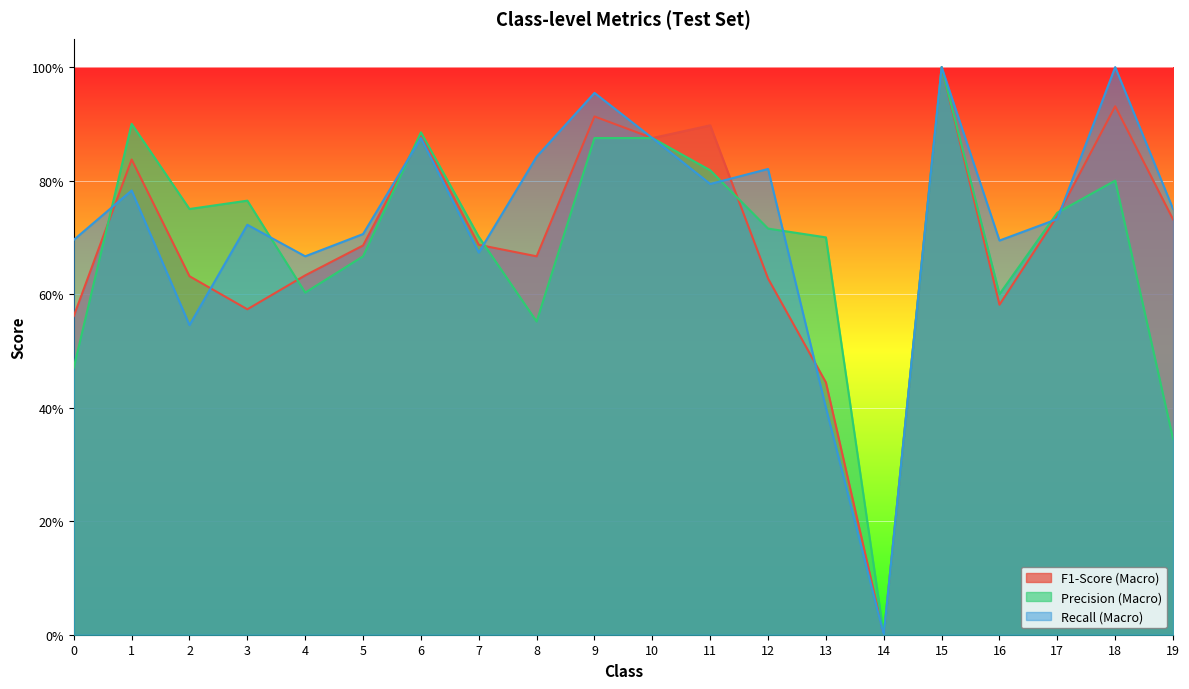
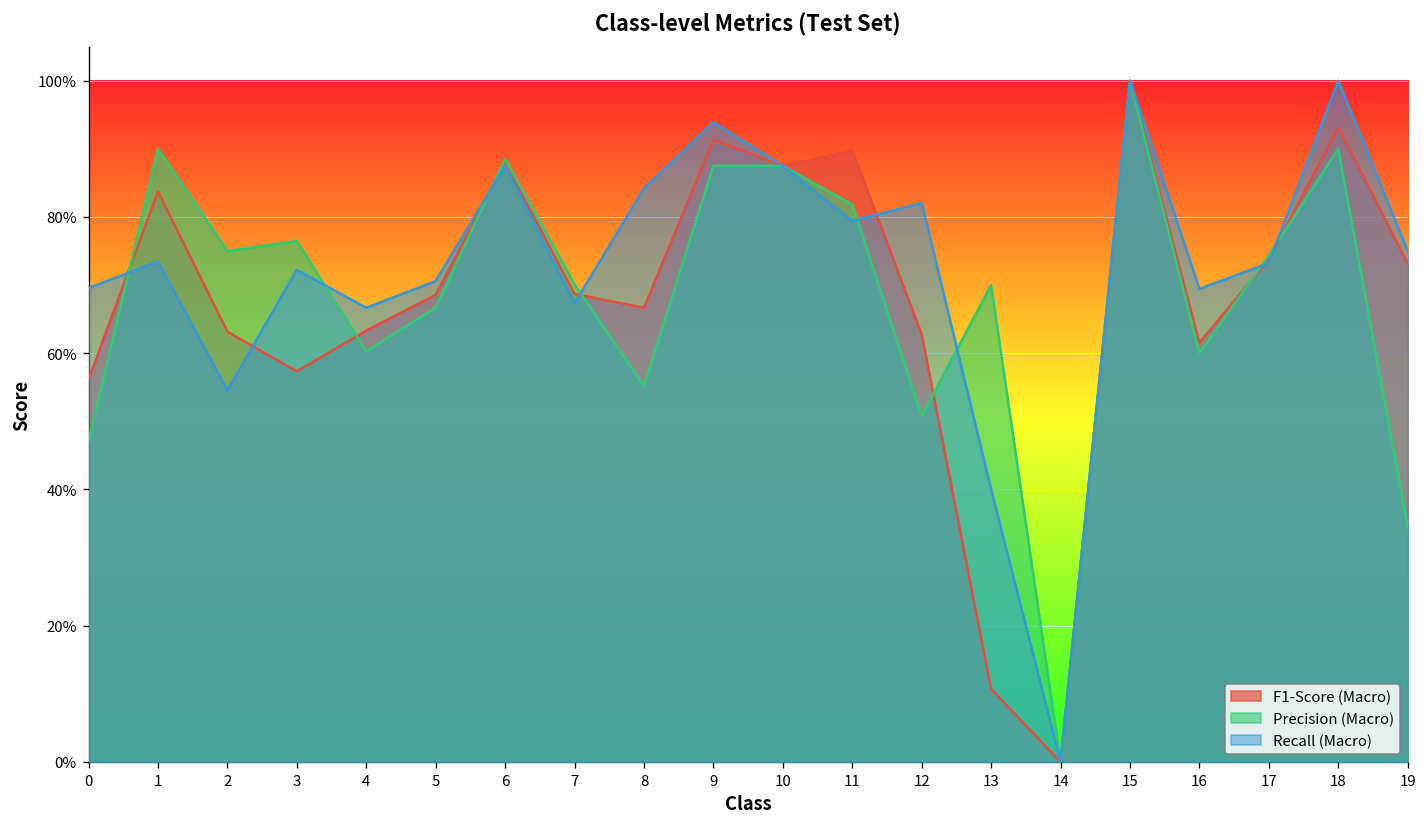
  {
    "F1-Score (Macro)": {
      "0": "56%",
      "1": "84%",
      "2": "63%",
      "3": "57%",
      "4": "63%",
      "5": "69%",
      "6": "88%",
      "7": "69%",
      "8": "67%",
      "9": "91%",
      "11": "90%",
      "12": "63%",
-     "13": "44%",
-     "16": "58%",
+     "13": "11%",
+     "16": "62%",
      "17": "74%",
      "18": "93%",
      "19": "73%"
    },
    "Precision (Macro)": {
      "0": "47%",
      "1": "90%",
      "2": "75%",
      "3": "76%",
      "4": "60%",
      "5": "67%",
      "6": "89%",
      "7": "70%",
      "8": "55%",
      "9": "88%",
      "11": "82%",
-     "12": "72%",
+     "12": "51%",
      "13": "70%",
      "16": "60%",
      "17": "74%",
-     "18": "80%",
+     "18": "90%",
      "19": "34%"
    },
    "Recall (Macro)": {
      "0": "70%",
-     "1": "78%",
+     "1": "73%",
      "2": "55%",
      "3": "72%",
      "4": "67%",
      "5": "71%",
      "6": "88%",
      "7": "67%",
      "8": "84%",
-     "9": "95%",
+     "9": "94%",
      "11": "79%",
      "12": "82%",
      "13": "40%",
      "16": "69%",
      "17": "73%",
      "18": "100%",
      "19": "75%"
    }
  }
